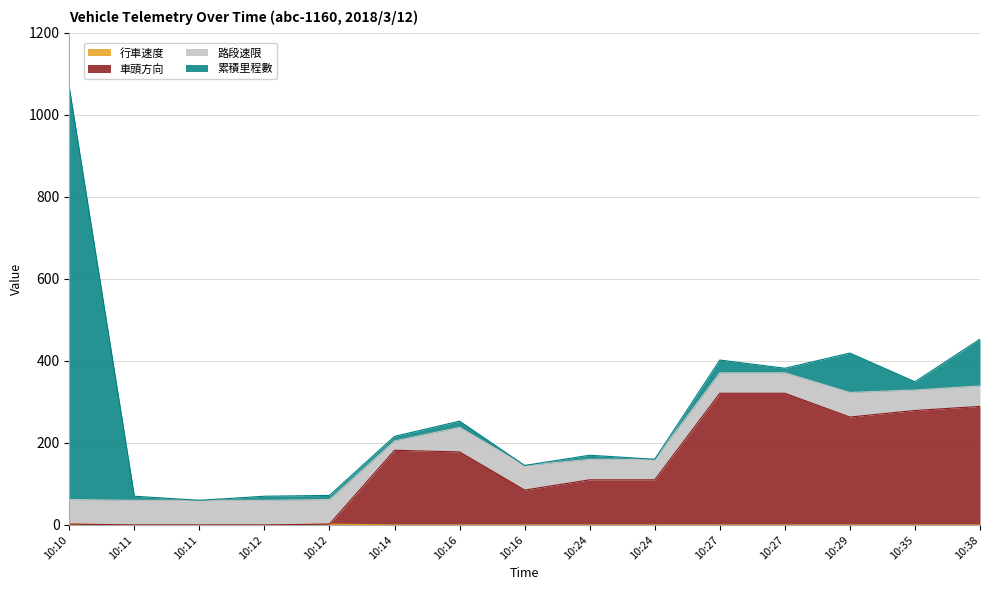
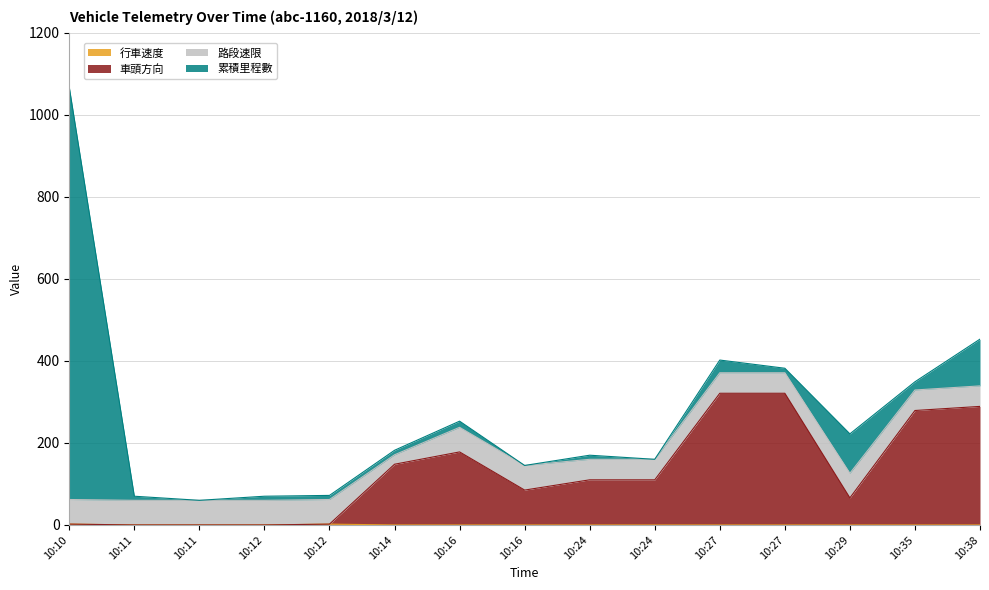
  {
    "行車速度": {
      "10:14": 0,
      "10:29": 0,
      "10:35": 0,
      "10:38": 0
    },
    "車頭方向": {
-     "10:14": 180,
-     "10:29": 260,
+     "10:14": 150,
+     "10:29": 70,
      "10:35": 280,
      "10:38": 290
    },
    "路段速限": {
      "10:10": 60,
      "10:14": 20,
      "10:29": 60,
      "10:35": 50,
      "10:38": 50
    },
    "累積里程數": {
      "10:10": 1010,
      "10:14": 10,
      "10:29": 100,
      "10:35": 20,
      "10:38": 110
    }
  }
